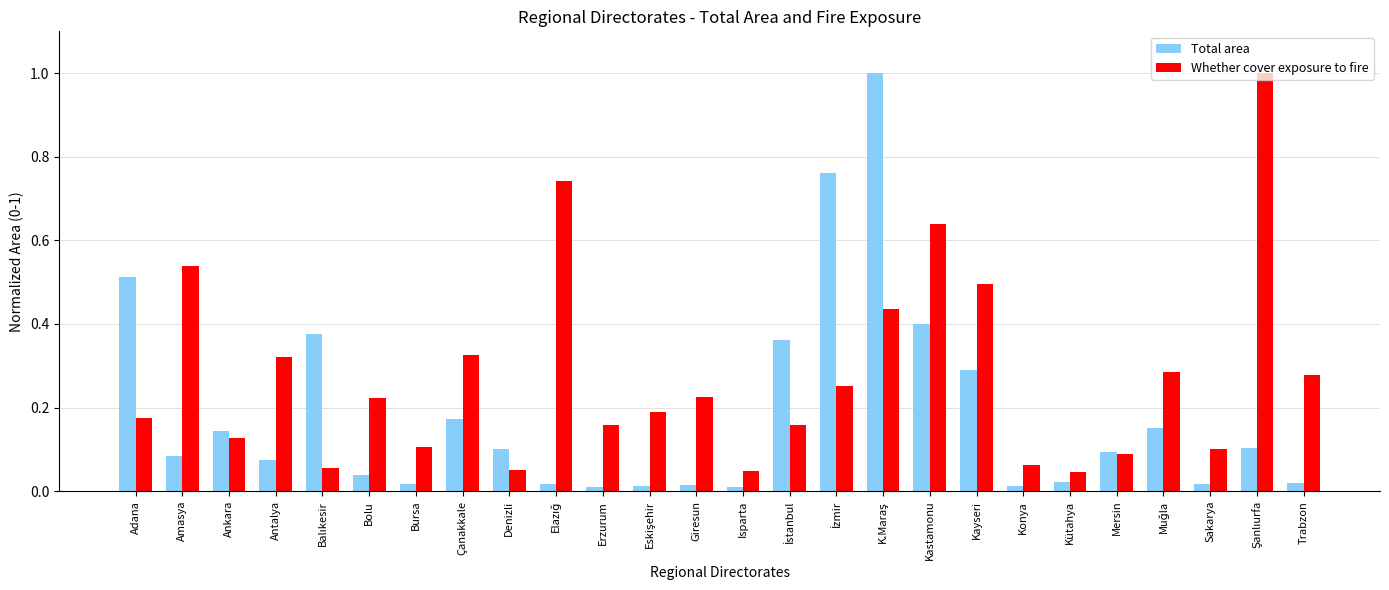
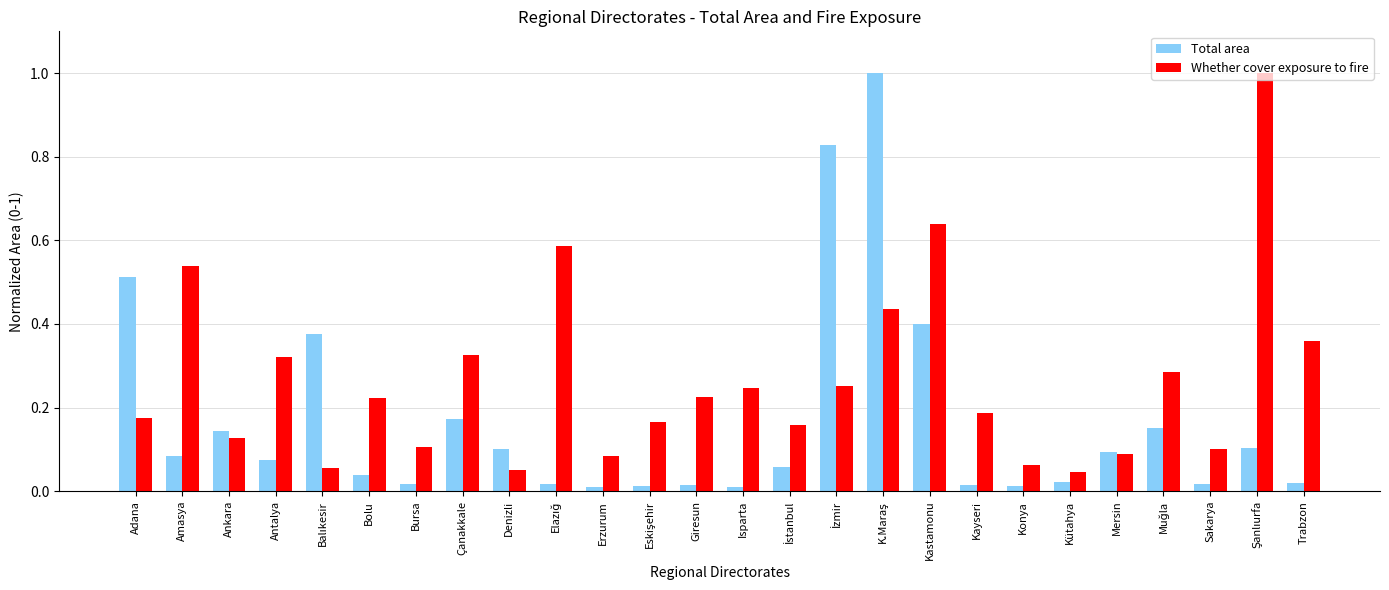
  {
    "Total area": {
      "Adana": 0.51,
      "Amasya": 0.08,
      "Ankara": 0.14,
      "Antalya": 0.07,
      "Balıkesir": 0.38,
      "Bolu": 0.04,
      "Bursa": 0.02,
      "Çanakkale": 0.17,
      "Denizli": 0.10,
      "Elazığ": 0.02,
      "Erzurum": 0.01,
      "Eskişehir": 0.01,
      "Giresun": 0.02,
      "Isparta": 0.01,
-     "İstanbul": 0.36,
-     "İzmir": 0.76,
+     "İstanbul": 0.06,
+     "İzmir": 0.83,
      "K.Maraş": 1.00,
      "Kastamonu": 0.40,
-     "Kayseri": 0.29,
+     "Kayseri": 0.01,
      "Konya": 0.01,
      "Kütahya": 0.02,
      "Mersin": 0.09,
      "Muğla": 0.15,
      "Sakarya": 0.02,
      "Şanlıurfa": 0.10,
      "Trabzon": 0.02
    },
    "Whether cover exposure to fire": {
      "Adana": 0.17,
      "Amasya": 0.54,
      "Ankara": 0.13,
      "Antalya": 0.32,
      "Balıkesir": 0.06,
      "Bolu": 0.22,
      "Bursa": 0.11,
      "Çanakkale": 0.33,
      "Denizli": 0.05,
-     "Elazığ": 0.74,
-     "Erzurum": 0.16,
-     "Eskişehir": 0.19,
+     "Elazığ": 0.59,
+     "Erzurum": 0.09,
+     "Eskişehir": 0.17,
      "Giresun": 0.23,
-     "Isparta": 0.05,
+     "Isparta": 0.25,
      "İstanbul": 0.16,
      "İzmir": 0.25,
      "K.Maraş": 0.44,
      "Kastamonu": 0.64,
-     "Kayseri": 0.50,
+     "Kayseri": 0.19,
      "Konya": 0.06,
      "Kütahya": 0.04,
      "Mersin": 0.09,
      "Muğla": 0.29,
      "Sakarya": 0.10,
-     "Trabzon": 0.28
+     "Trabzon": 0.36
    }
  }
